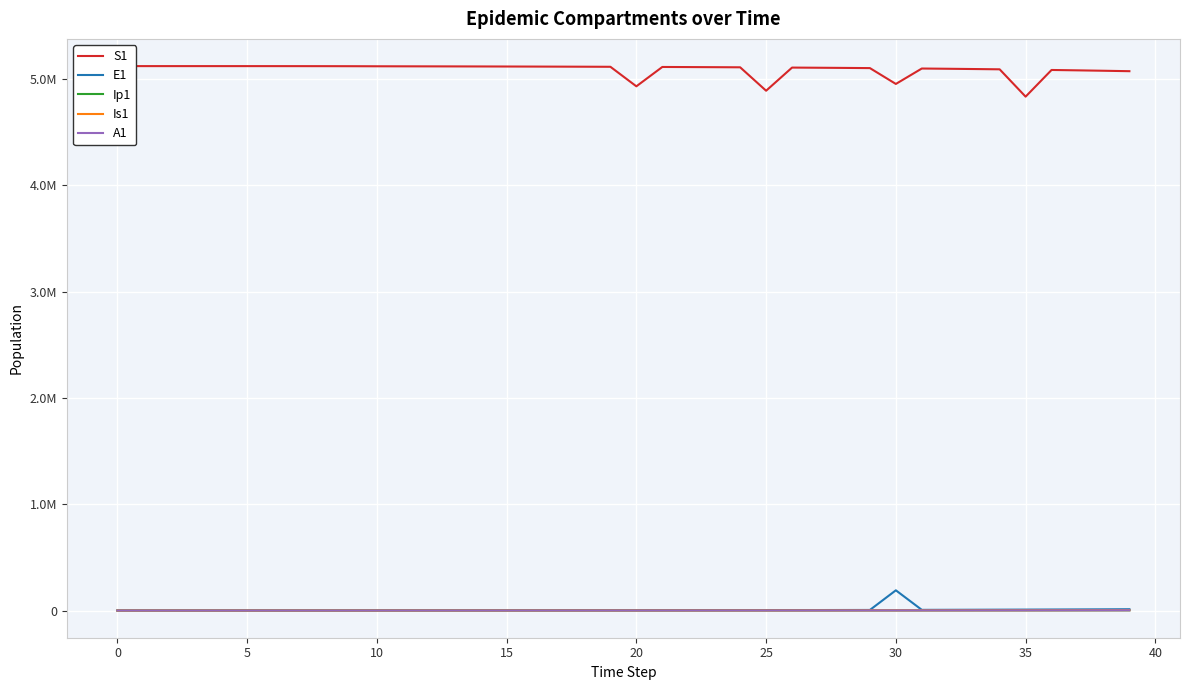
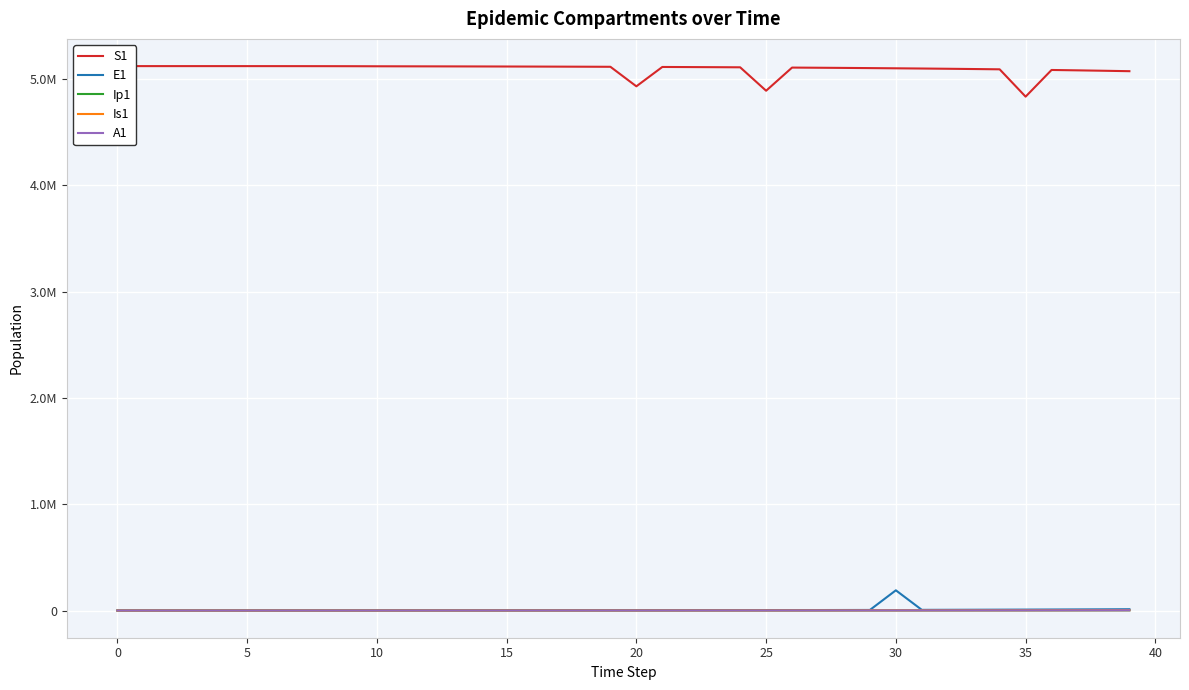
  {
    "S1": {
      "5": 5120000,
      "10": 5120000,
      "15": 5120000,
      "20": 4930000,
      "25": 4890000,
-     "30": 4950000,
+     "30": 5100000,
      "35": 4830000
    },
    "E1": {
      "30": 190000
    },
    "A1": {
      "30": 0
    }
  }
